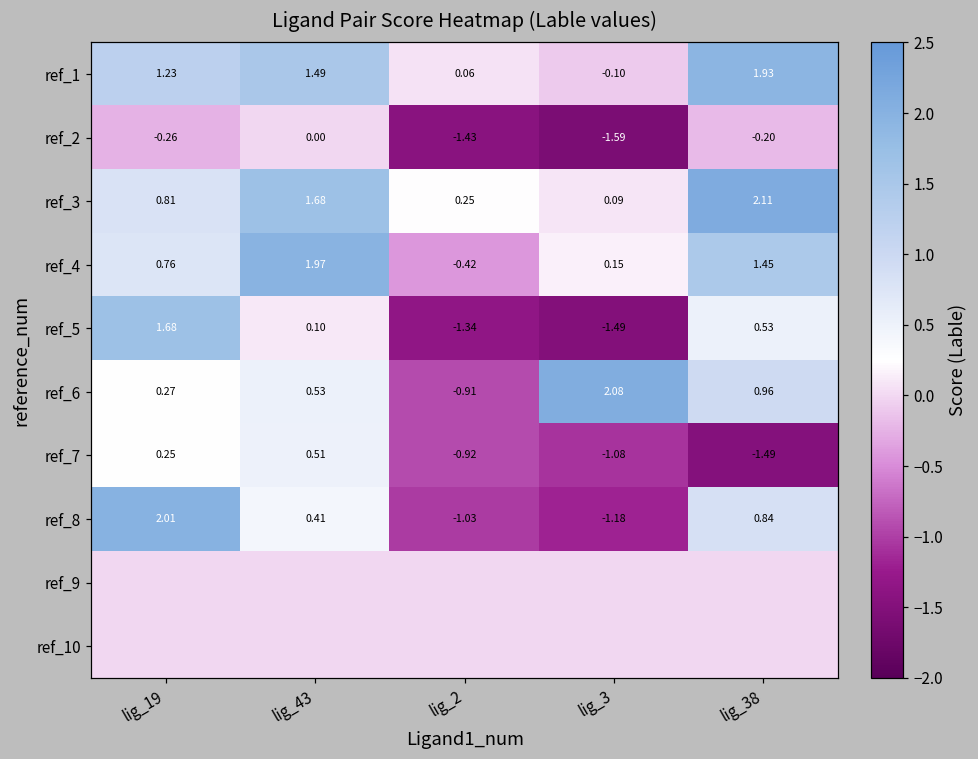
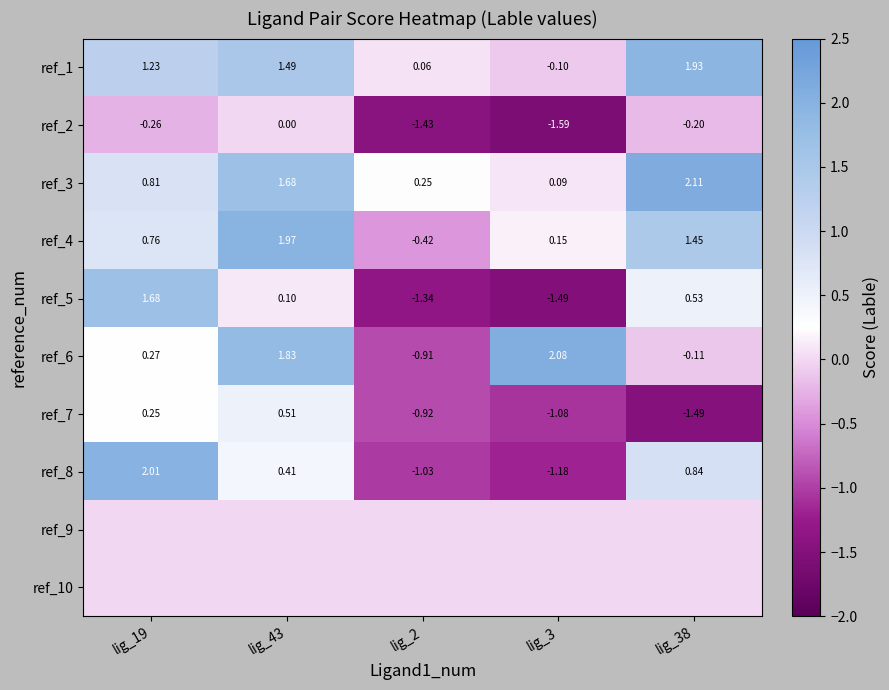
  {
    "ref_1": {
      "lig_19": 1.23,
      "lig_43": 1.49,
      "lig_2": 0.06,
      "lig_3": -0.10,
      "lig_38": 1.93
    },
    "ref_2": {
      "lig_19": -0.26,
      "lig_43": 0.00,
      "lig_2": -1.43,
      "lig_3": -1.59,
      "lig_38": -0.20
    },
    "ref_3": {
      "lig_19": 0.81,
      "lig_43": 1.68,
      "lig_2": 0.25,
      "lig_3": 0.09,
      "lig_38": 2.11
    },
    "ref_4": {
      "lig_19": 0.76,
      "lig_43": 1.97,
      "lig_2": -0.42,
      "lig_3": 0.15,
      "lig_38": 1.45
    },
    "ref_5": {
      "lig_19": 1.68,
      "lig_43": 0.10,
      "lig_2": -1.34,
      "lig_3": -1.49,
      "lig_38": 0.53
    },
    "ref_6": {
      "lig_19": 0.27,
-     "lig_43": 0.53,
+     "lig_43": 1.83,
      "lig_2": -0.91,
      "lig_3": 2.08,
-     "lig_38": 0.96
+     "lig_38": -0.11
    },
    "ref_7": {
      "lig_19": 0.25,
      "lig_43": 0.51,
      "lig_2": -0.92,
      "lig_3": -1.08,
      "lig_38": -1.49
    },
    "ref_8": {
      "lig_19": 2.01,
      "lig_43": 0.41,
      "lig_2": -1.03,
      "lig_3": -1.18,
      "lig_38": 0.84
    }
  }
